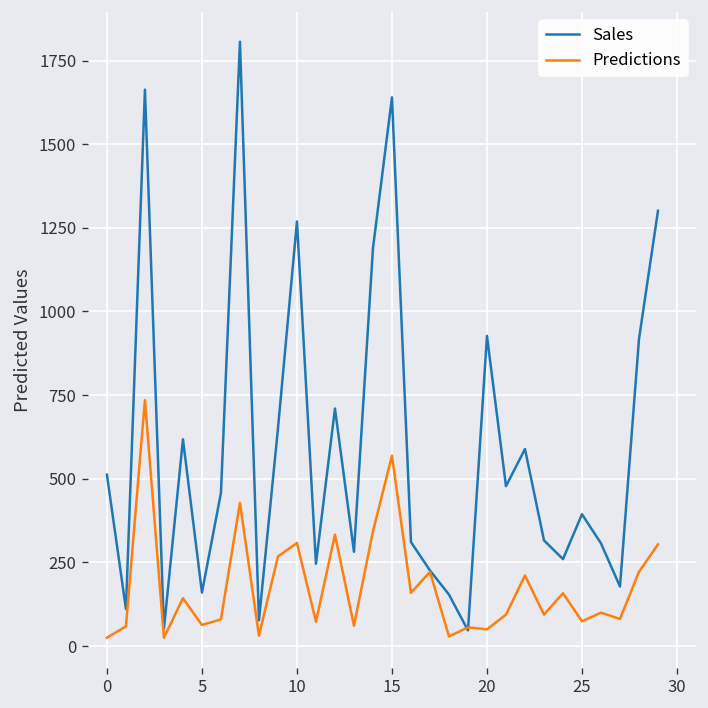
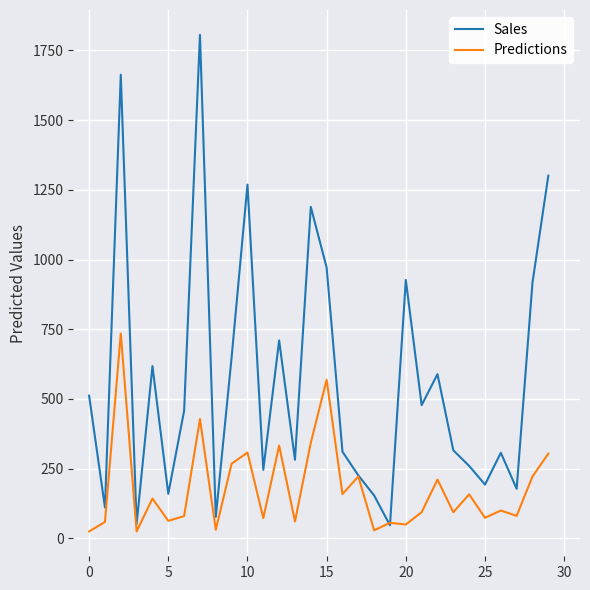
  {
    "Sales": {
      "0": 510,
      "5": 160,
      "10": 1270,
-     "15": 1640,
+     "15": 970,
      "20": 930,
-     "25": 390
+     "25": 190
    },
    "Predictions": {
      "0": 30,
      "5": 60,
      "10": 310,
      "15": 570,
      "20": 50,
      "25": 70
    }
  }
